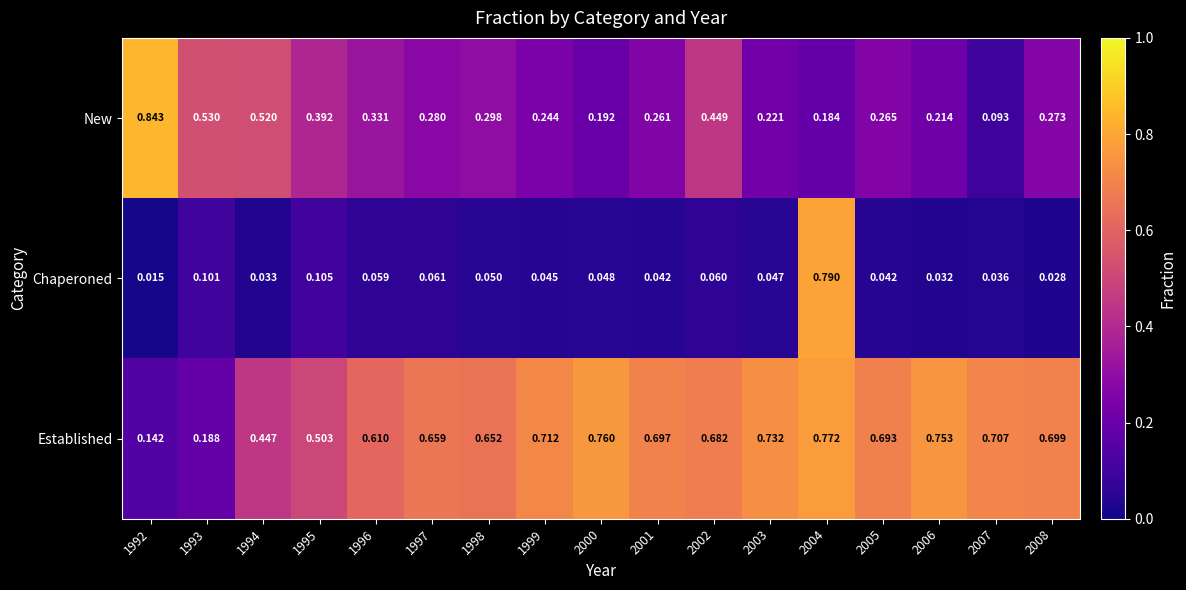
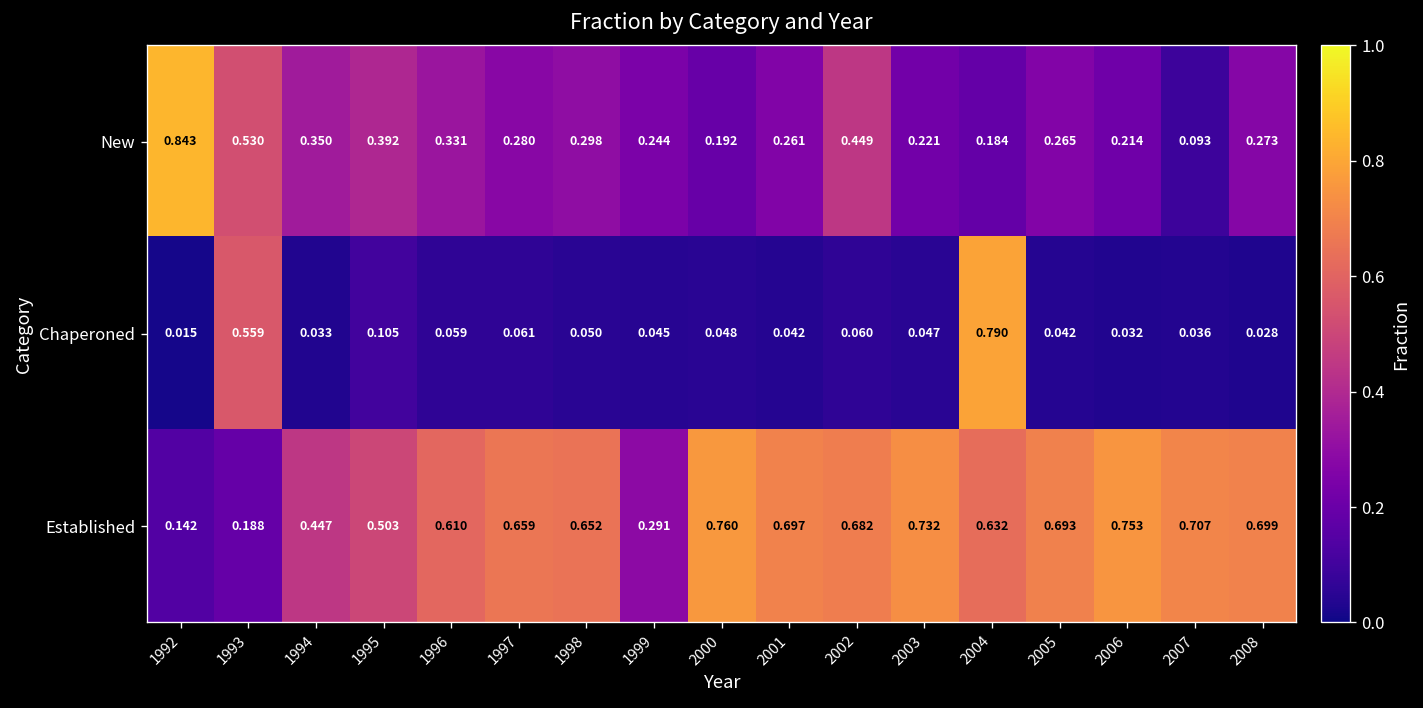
  {
    "New": {
      "1992": 0.843,
      "1993": 0.530,
-     "1994": 0.520,
+     "1994": 0.350,
      "1995": 0.392,
      "1996": 0.331,
      "1997": 0.280,
      "1998": 0.298,
      "1999": 0.244,
      "2000": 0.192,
      "2001": 0.261,
      "2002": 0.449,
      "2003": 0.221,
      "2004": 0.184,
      "2005": 0.265,
      "2006": 0.214,
      "2007": 0.093,
      "2008": 0.273
    },
    "Chaperoned": {
      "1992": 0.015,
-     "1993": 0.101,
+     "1993": 0.559,
      "1994": 0.033,
      "1995": 0.105,
      "1996": 0.059,
      "1997": 0.061,
      "1998": 0.050,
      "1999": 0.045,
      "2000": 0.048,
      "2001": 0.042,
      "2002": 0.060,
      "2003": 0.047,
      "2004": 0.790,
      "2005": 0.042,
      "2006": 0.032,
      "2007": 0.036,
      "2008": 0.028
    },
    "Established": {
      "1992": 0.142,
      "1993": 0.188,
      "1994": 0.447,
      "1995": 0.503,
      "1996": 0.610,
      "1997": 0.659,
      "1998": 0.652,
-     "1999": 0.712,
+     "1999": 0.291,
      "2000": 0.760,
      "2001": 0.697,
      "2002": 0.682,
      "2003": 0.732,
-     "2004": 0.772,
+     "2004": 0.632,
      "2005": 0.693,
      "2006": 0.753,
      "2007": 0.707,
      "2008": 0.699
    }
  }
